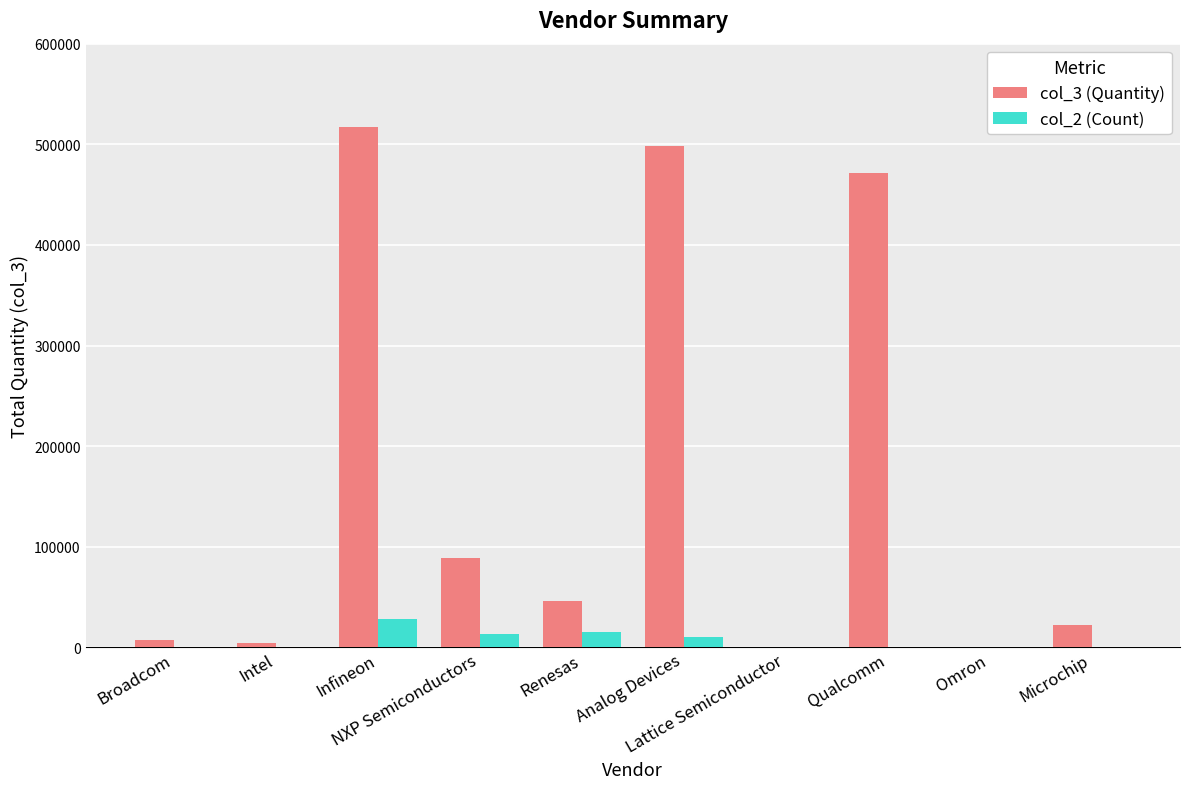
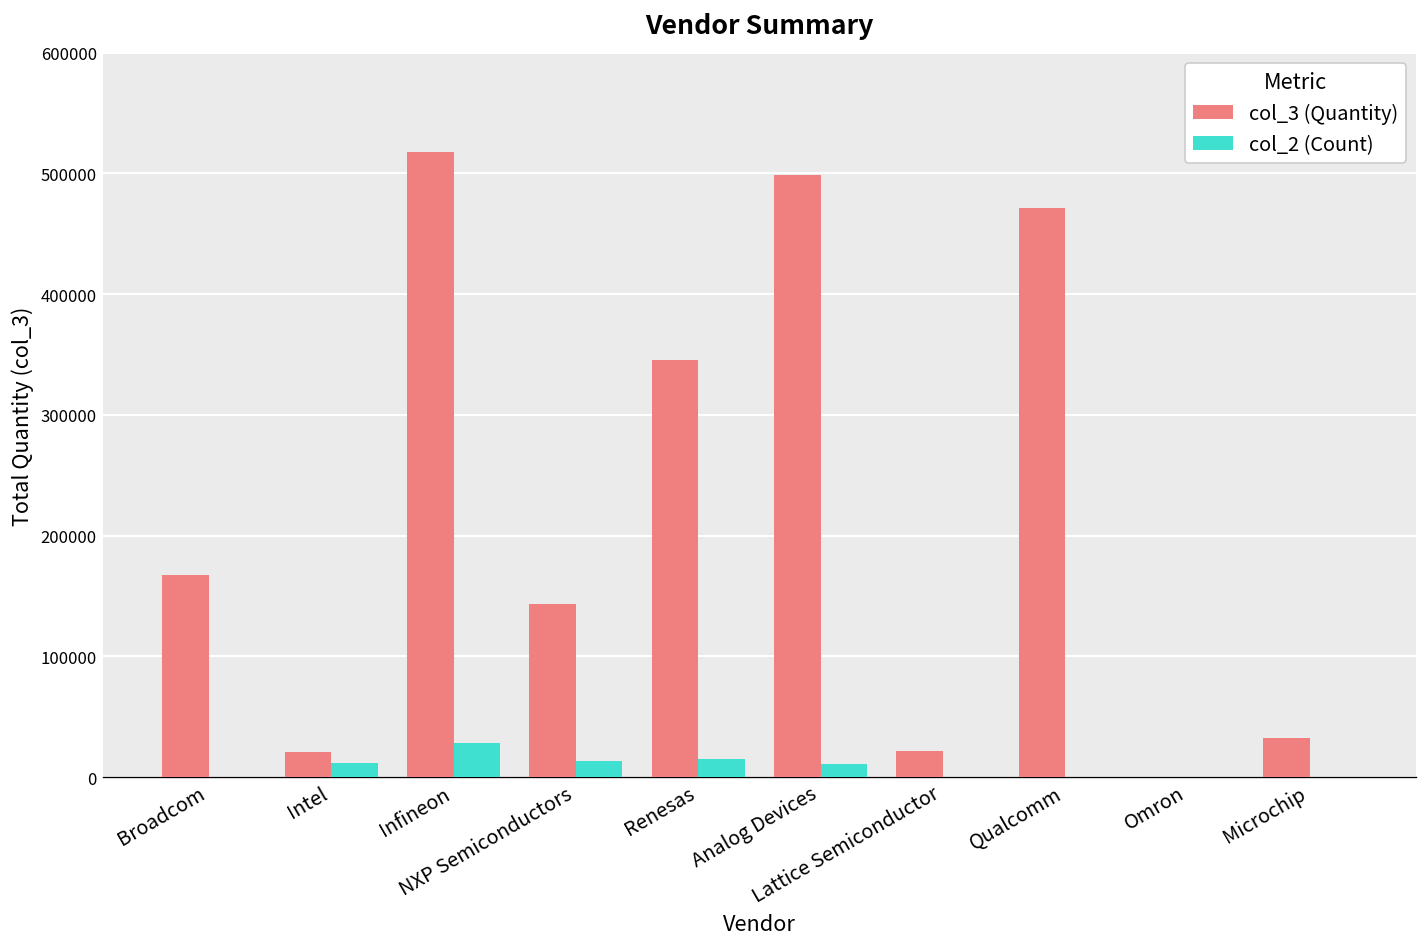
  {
    "col_3 (Quantity)": {
-     "Broadcom": 8000,
-     "Intel": 4000,
+     "Broadcom": 168000,
+     "Intel": 21000,
      "Infineon": 517000,
-     "NXP Semiconductors": 89000,
-     "Renesas": 46000,
+     "NXP Semiconductors": 144000,
+     "Renesas": 345000,
      "Analog Devices": 499000,
-     "Lattice Semiconductor": 0,
+     "Lattice Semiconductor": 22000,
      "Qualcomm": 471000,
      "Omron": 0,
-     "Microchip": 22000
+     "Microchip": 32000
    },
    "col_2 (Count)": {
-     "Intel": 0,
+     "Intel": 12000,
      "Infineon": 28000,
      "NXP Semiconductors": 14000,
      "Renesas": 15000,
      "Analog Devices": 11000,
      "Omron": 0
    }
  }
